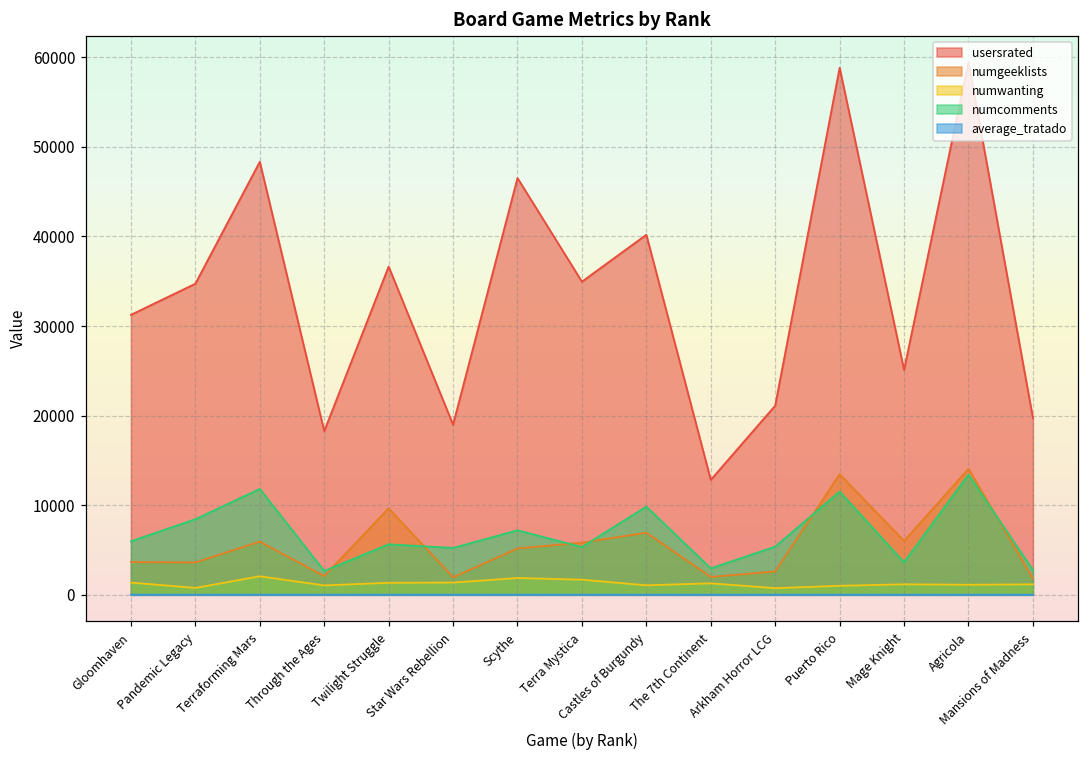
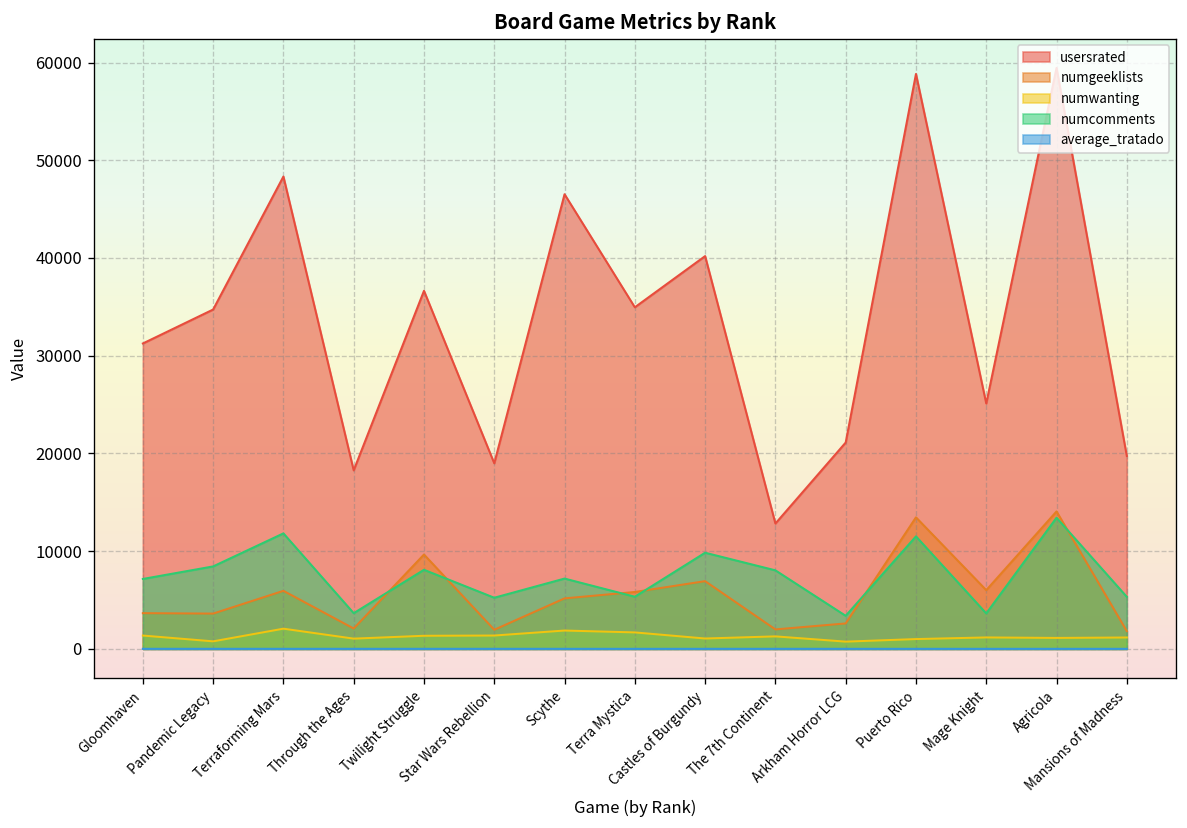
  {
    "numcomments": {
-     "Gloomhaven": 6000,
+     "Gloomhaven": 7000,
      "Pandemic Legacy": 8000,
      "Terraforming Mars": 12000,
-     "Through the Ages": 3000,
-     "Twilight Struggle": 6000,
+     "Through the Ages": 4000,
+     "Twilight Struggle": 8000,
      "Star Wars Rebellion": 5000,
      "Scythe": 7000,
      "Terra Mystica": 5000,
      "Castles of Burgundy": 10000,
-     "The 7th Continent": 3000,
-     "Arkham Horror LCG": 5000,
+     "The 7th Continent": 8000,
+     "Arkham Horror LCG": 3000,
      "Puerto Rico": 12000,
      "Mage Knight": 4000,
      "Agricola": 13000,
-     "Mansions of Madness": 3000
+     "Mansions of Madness": 5000
    },
    "average_tratado": {
      "Gloomhaven": 0,
      "Pandemic Legacy": 0,
      "Terraforming Mars": 0,
      "Through the Ages": 0,
      "Twilight Struggle": 0,
      "Star Wars Rebellion": 0,
      "Scythe": 0,
      "Terra Mystica": 0,
      "Castles of Burgundy": 0,
      "The 7th Continent": 0,
      "Arkham Horror LCG": 0,
      "Puerto Rico": 0,
      "Mage Knight": 0,
      "Agricola": 0,
      "Mansions of Madness": 0
    }
  }
